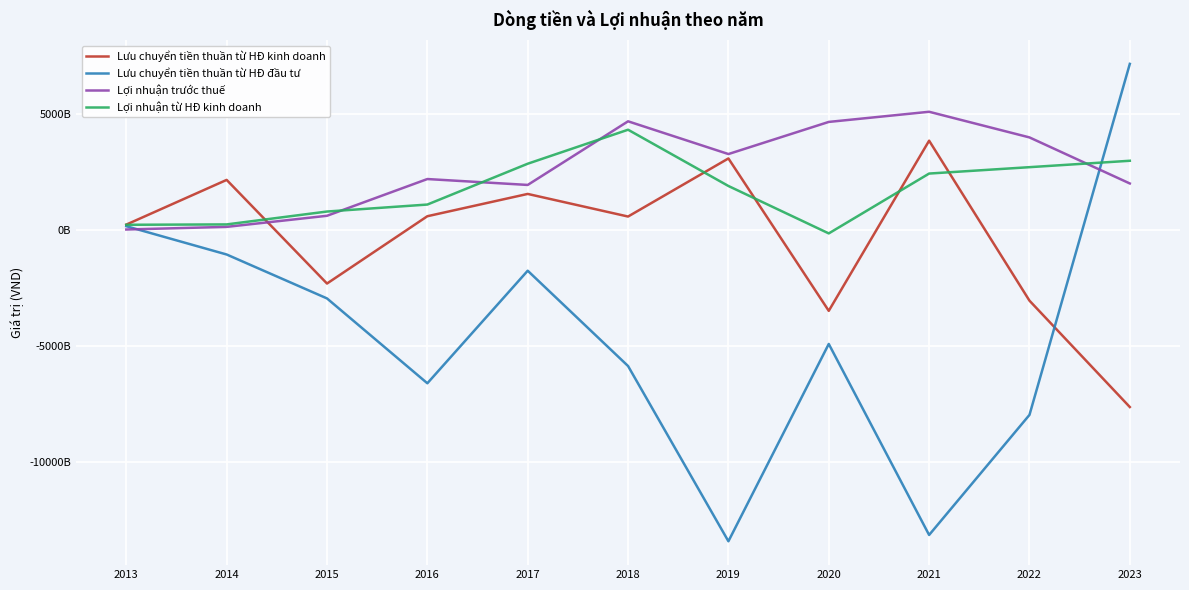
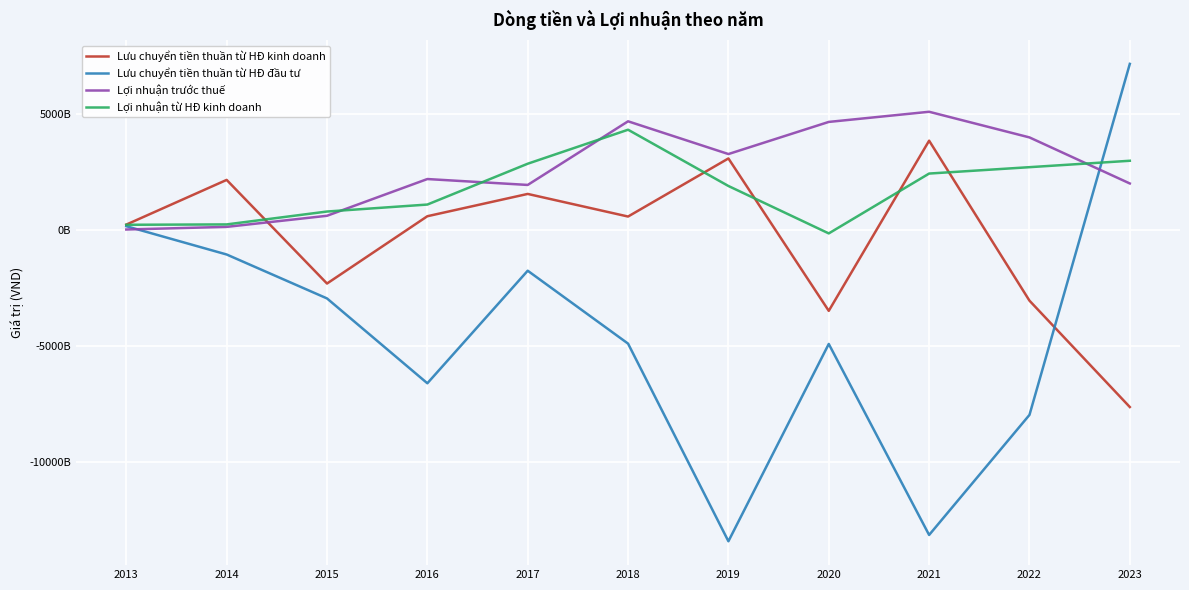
  {
    "Lưu chuyển tiền thuần từ HĐ kinh doanh": {
      "2014": 2200000000000,
      "2015": -2300000000000,
      "2016": 600000000000,
      "2017": 1500000000000,
      "2018": 600000000000,
      "2019": 3100000000000,
      "2020": -3500000000000,
      "2021": 3800000000000,
      "2022": -3000000000000,
      "2023": -7600000000000
    },
    "Lưu chuyển tiền thuần từ HĐ đầu tư": {
      "2014": -1100000000000,
      "2015": -3000000000000,
      "2016": -6600000000000,
      "2017": -1800000000000,
-     "2018": -5900000000000,
+     "2018": -4900000000000,
      "2019": -13400000000000,
      "2020": -4900000000000,
      "2021": -13100000000000,
      "2022": -8000000000000,
      "2023": 7100000000000
    },
    "Lợi nhuận trước thuế": {
      "2013": 0,
      "2015": 600000000000,
      "2016": 2200000000000,
      "2017": 1900000000000,
      "2018": 4700000000000,
      "2019": 3300000000000,
      "2020": 4600000000000,
      "2021": 5100000000000,
      "2022": 4000000000000,
      "2023": 2000000000000
    },
    "Lợi nhuận từ HĐ kinh doanh": {
      "2015": 800000000000,
      "2016": 1100000000000,
      "2017": 2800000000000,
      "2018": 4300000000000,
      "2019": 1900000000000,
      "2020": -200000000000,
      "2021": 2400000000000,
      "2022": 2700000000000,
      "2023": 3000000000000
    }
  }
